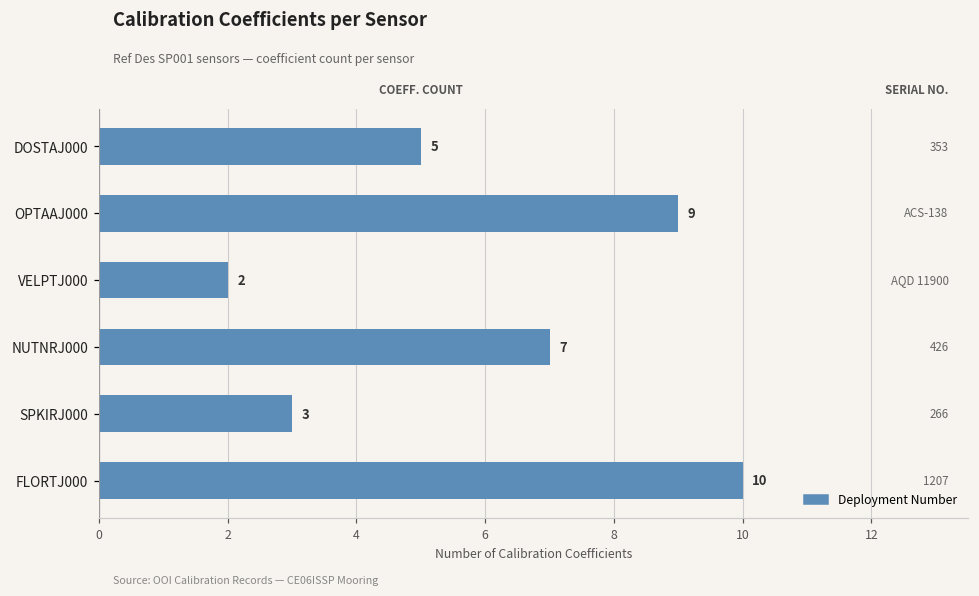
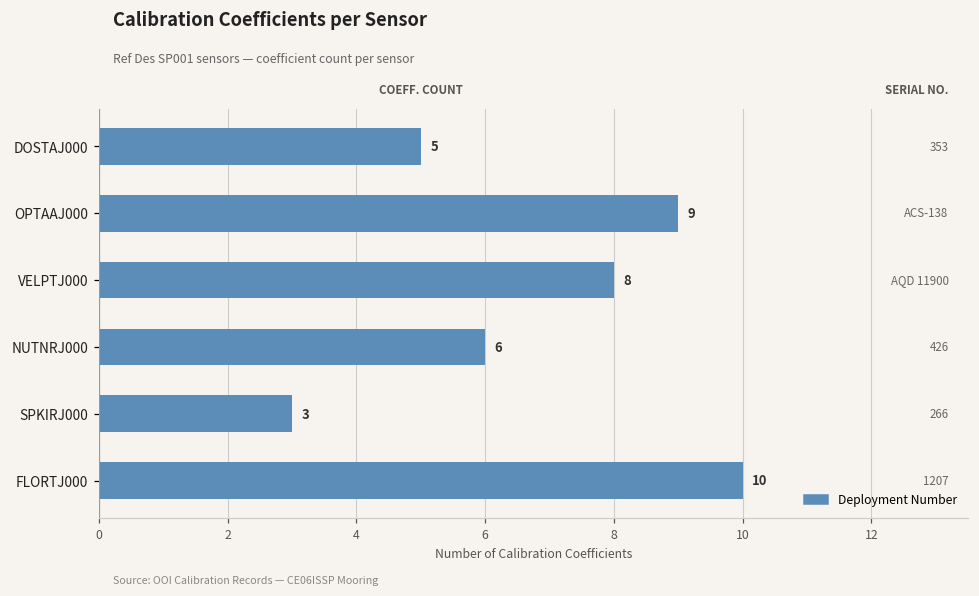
  {
    "DOSTAJ000": 5,
    "OPTAAJ000": 9,
-   "VELPTJ000": 2,
-   "NUTNRJ000": 7,
+   "VELPTJ000": 8,
+   "NUTNRJ000": 6,
    "SPKIRJ000": 3,
    "FLORTJ000": 10
  }
